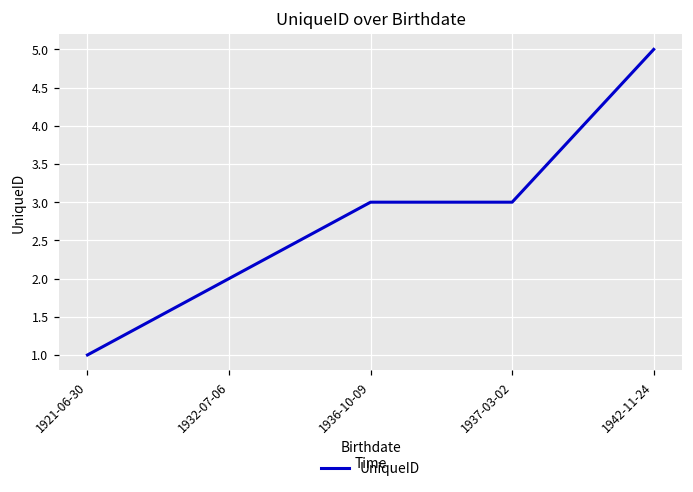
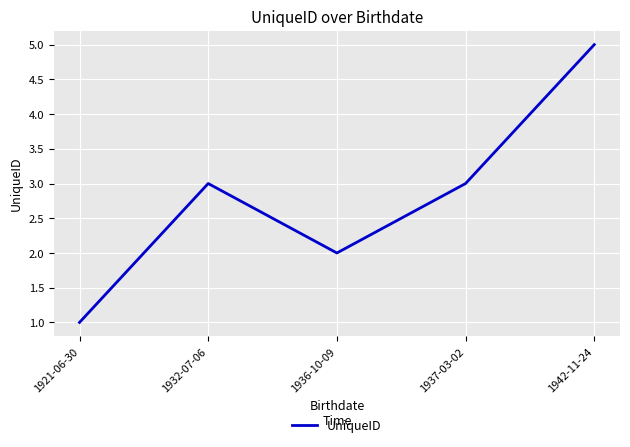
  {
    "1921-06-30": 1,
-   "1932-07-06": 2,
-   "1936-10-09": 3,
+   "1932-07-06": 3,
+   "1936-10-09": 2,
    "1937-03-02": 3,
    "1942-11-24": 5
  }
